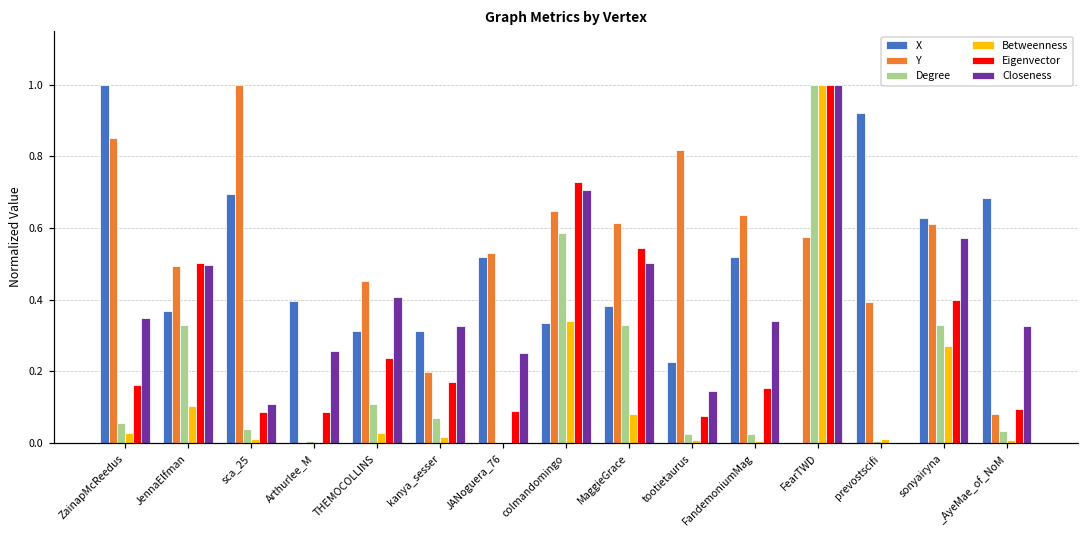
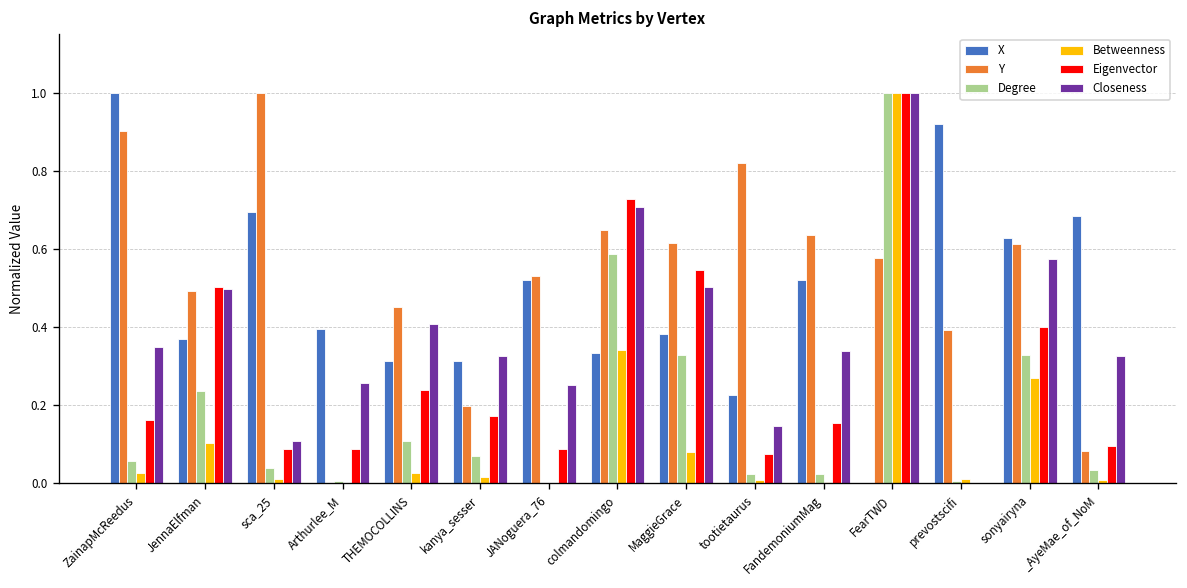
  {
    "X": {
      "ZainapMcReedus": 1.00,
      "JennaElfman": 0.37,
      "sca_25": 0.69,
      "Arthurlee_M": 0.40,
      "THEMOCOLLINS": 0.31,
      "kanya_sesser": 0.31,
      "JANoguera_76": 0.52,
      "colmandomingo": 0.33,
      "MaggieGrace": 0.38,
      "tootietaurus": 0.22,
      "FandemoniumMag": 0.52,
      "FearTWD": 0.00,
      "prevostscifi": 0.92,
      "sonyairyna": 0.63,
      "_AyeMae_of_NoM": 0.68
    },
    "Y": {
-     "ZainapMcReedus": 0.85,
+     "ZainapMcReedus": 0.90,
      "JennaElfman": 0.49,
      "sca_25": 1.00,
      "Arthurlee_M": 0.00,
      "THEMOCOLLINS": 0.45,
      "kanya_sesser": 0.20,
      "JANoguera_76": 0.53,
      "colmandomingo": 0.65,
      "MaggieGrace": 0.61,
      "tootietaurus": 0.82,
      "FandemoniumMag": 0.64,
      "FearTWD": 0.58,
      "prevostscifi": 0.39,
      "sonyairyna": 0.61,
      "_AyeMae_of_NoM": 0.08
    },
    "Degree": {
      "ZainapMcReedus": 0.06,
-     "JennaElfman": 0.33,
+     "JennaElfman": 0.23,
      "sca_25": 0.04,
      "THEMOCOLLINS": 0.11,
      "kanya_sesser": 0.07,
      "JANoguera_76": 0.00,
      "colmandomingo": 0.59,
      "MaggieGrace": 0.33,
      "tootietaurus": 0.02,
      "FandemoniumMag": 0.02,
      "FearTWD": 1.00,
      "sonyairyna": 0.33,
      "_AyeMae_of_NoM": 0.03
    },
    "Betweenness": {
      "ZainapMcReedus": 0.03,
      "JennaElfman": 0.10,
      "sca_25": 0.01,
      "THEMOCOLLINS": 0.03,
      "kanya_sesser": 0.02,
      "JANoguera_76": 0.00,
      "colmandomingo": 0.34,
      "MaggieGrace": 0.08,
      "tootietaurus": 0.01,
      "FearTWD": 1.00,
      "prevostscifi": 0.01,
      "sonyairyna": 0.27,
      "_AyeMae_of_NoM": 0.01
    },
    "Eigenvector": {
      "ZainapMcReedus": 0.16,
      "JennaElfman": 0.50,
      "sca_25": 0.09,
      "Arthurlee_M": 0.09,
      "THEMOCOLLINS": 0.24,
      "kanya_sesser": 0.17,
      "JANoguera_76": 0.09,
      "colmandomingo": 0.73,
      "MaggieGrace": 0.54,
      "tootietaurus": 0.07,
      "FandemoniumMag": 0.15,
      "FearTWD": 1.00,
      "prevostscifi": 0.00,
      "sonyairyna": 0.40,
      "_AyeMae_of_NoM": 0.10
    },
    "Closeness": {
      "ZainapMcReedus": 0.35,
      "JennaElfman": 0.50,
      "sca_25": 0.11,
      "Arthurlee_M": 0.26,
      "THEMOCOLLINS": 0.41,
      "kanya_sesser": 0.33,
      "JANoguera_76": 0.25,
      "colmandomingo": 0.71,
      "MaggieGrace": 0.50,
      "tootietaurus": 0.15,
      "FandemoniumMag": 0.34,
      "FearTWD": 1.00,
      "prevostscifi": 0.00,
      "sonyairyna": 0.57,
      "_AyeMae_of_NoM": 0.33
    }
  }
